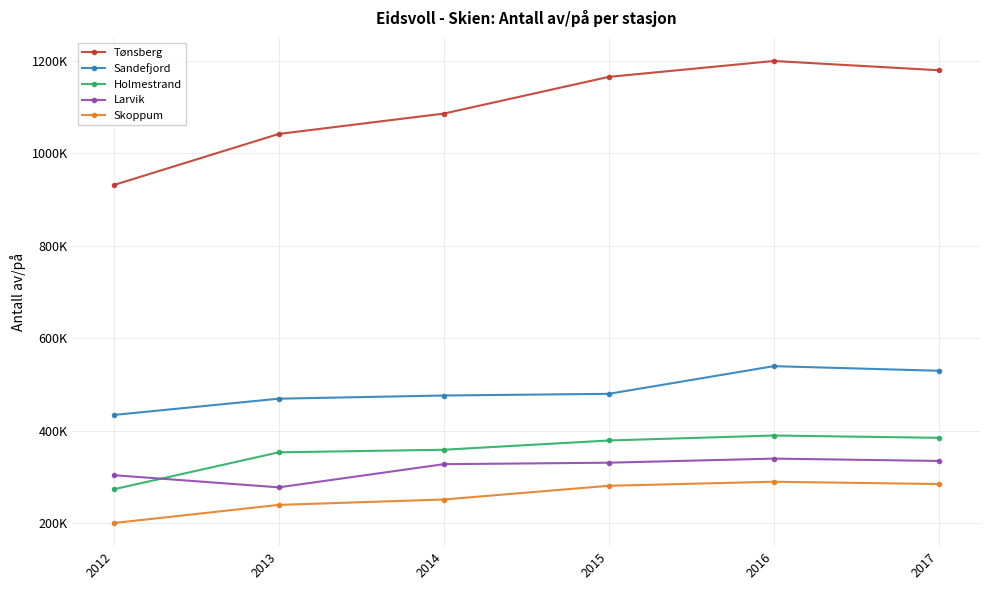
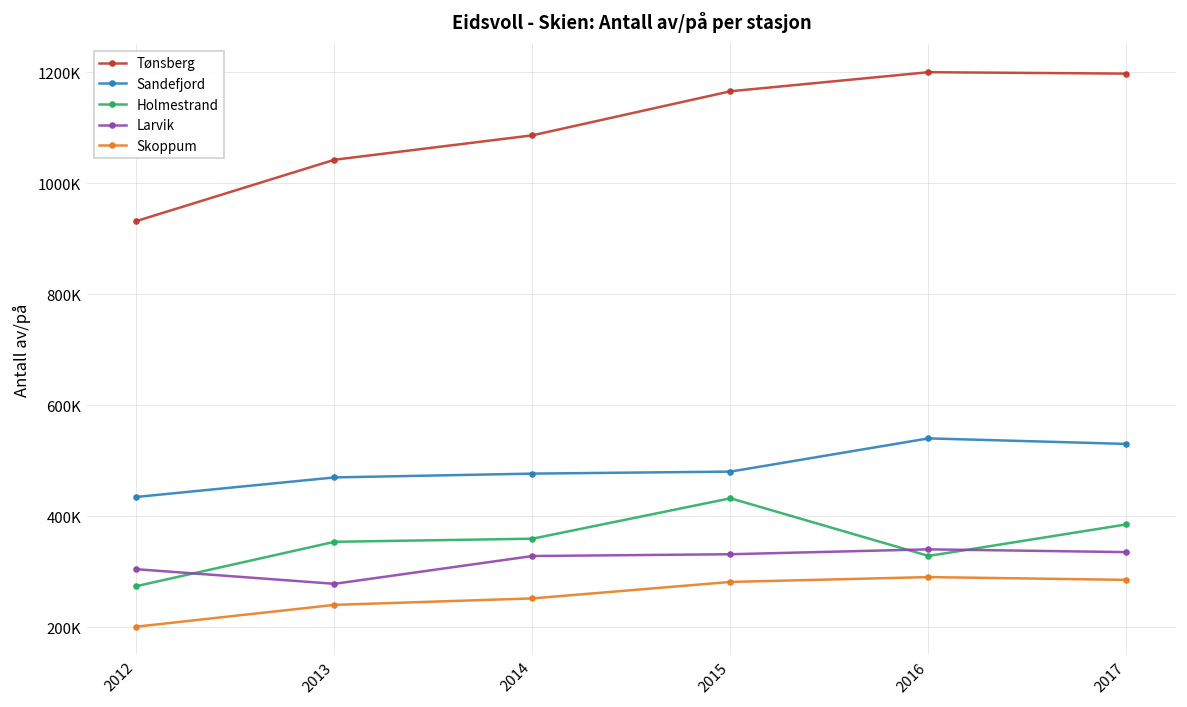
  {
    "Tønsberg": {
      "2012": 930000,
      "2013": 1040000,
      "2014": 1090000,
      "2015": 1170000,
      "2016": 1200000,
-     "2017": 1180000
+     "2017": 1200000
    },
    "Sandefjord": {
      "2012": 430000,
      "2013": 470000,
      "2014": 480000,
      "2015": 480000,
      "2016": 540000,
      "2017": 530000
    },
    "Holmestrand": {
      "2012": 270000,
      "2013": 350000,
      "2014": 360000,
-     "2015": 380000,
-     "2016": 390000,
+     "2015": 430000,
+     "2016": 330000,
      "2017": 390000
    },
    "Larvik": {
      "2012": 300000,
      "2013": 280000,
      "2014": 330000,
      "2015": 330000,
      "2016": 340000,
      "2017": 340000
    },
    "Skoppum": {
      "2012": 200000,
      "2013": 240000,
      "2014": 250000,
      "2015": 280000,
      "2016": 290000,
      "2017": 290000
    }
  }
